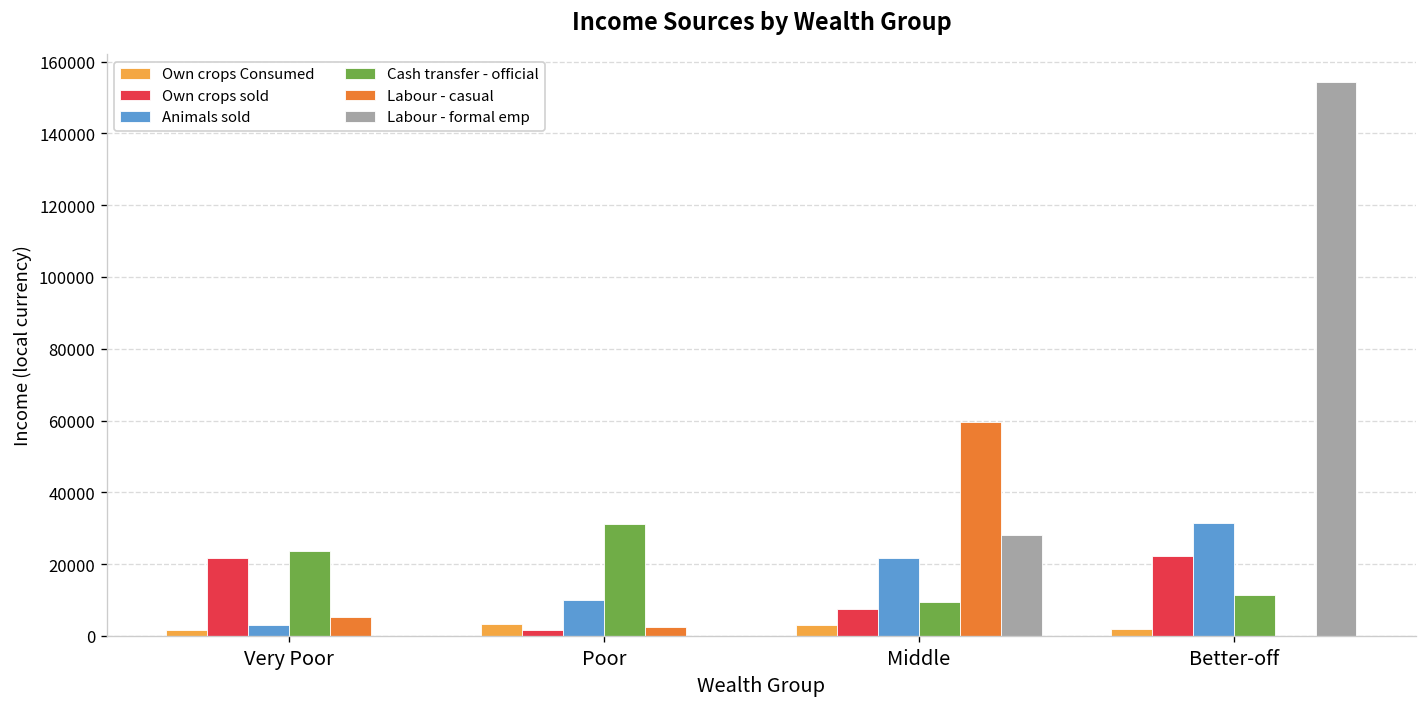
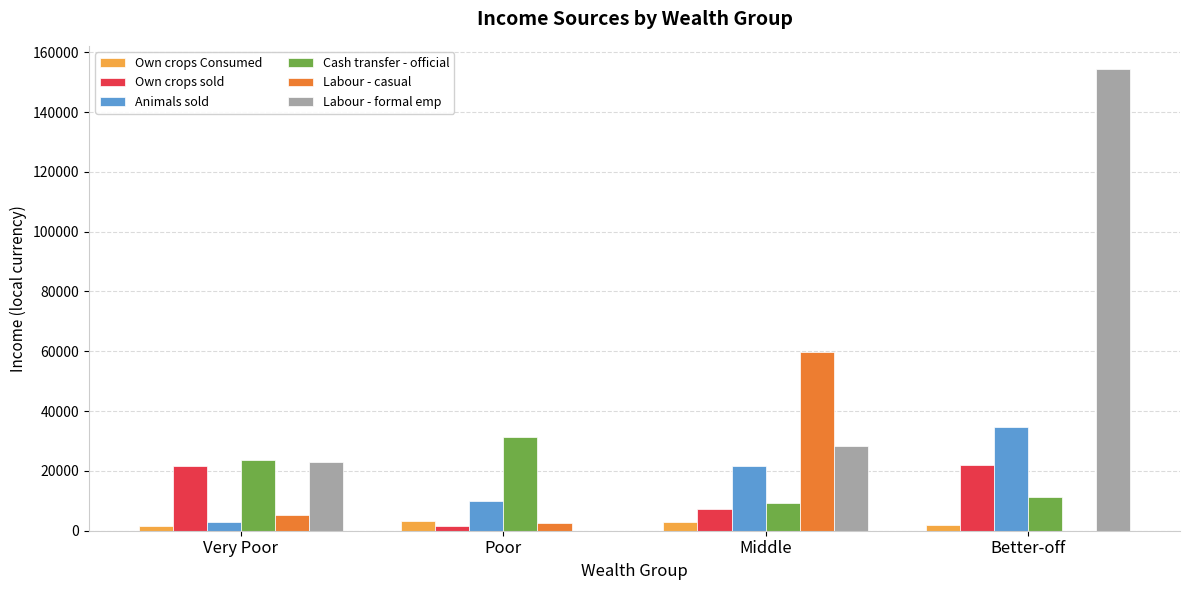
  {
    "Own crops sold": {
      "Very Poor": 22000,
      "Poor": 2000,
      "Middle": 7000,
      "Better-off": 22000
    },
    "Animals sold": {
      "Very Poor": 3000,
      "Poor": 10000,
      "Middle": 22000,
-     "Better-off": 31000
+     "Better-off": 35000
    },
    "Cash transfer - official": {
      "Very Poor": 24000,
      "Poor": 31000,
      "Middle": 9000,
      "Better-off": 11000
    },
    "Labour - formal emp": {
-     "Very Poor": 0,
+     "Very Poor": 23000,
      "Poor": 0,
      "Middle": 28000,
      "Better-off": 154000
    }
  }
